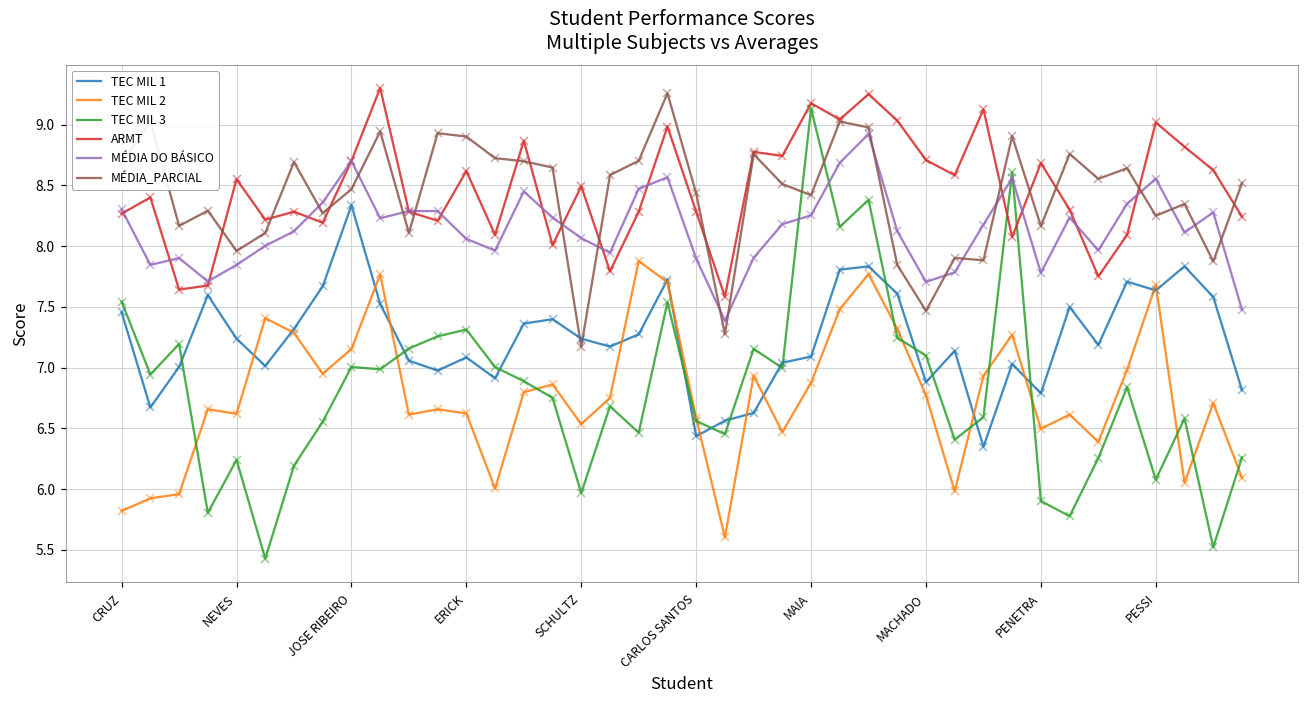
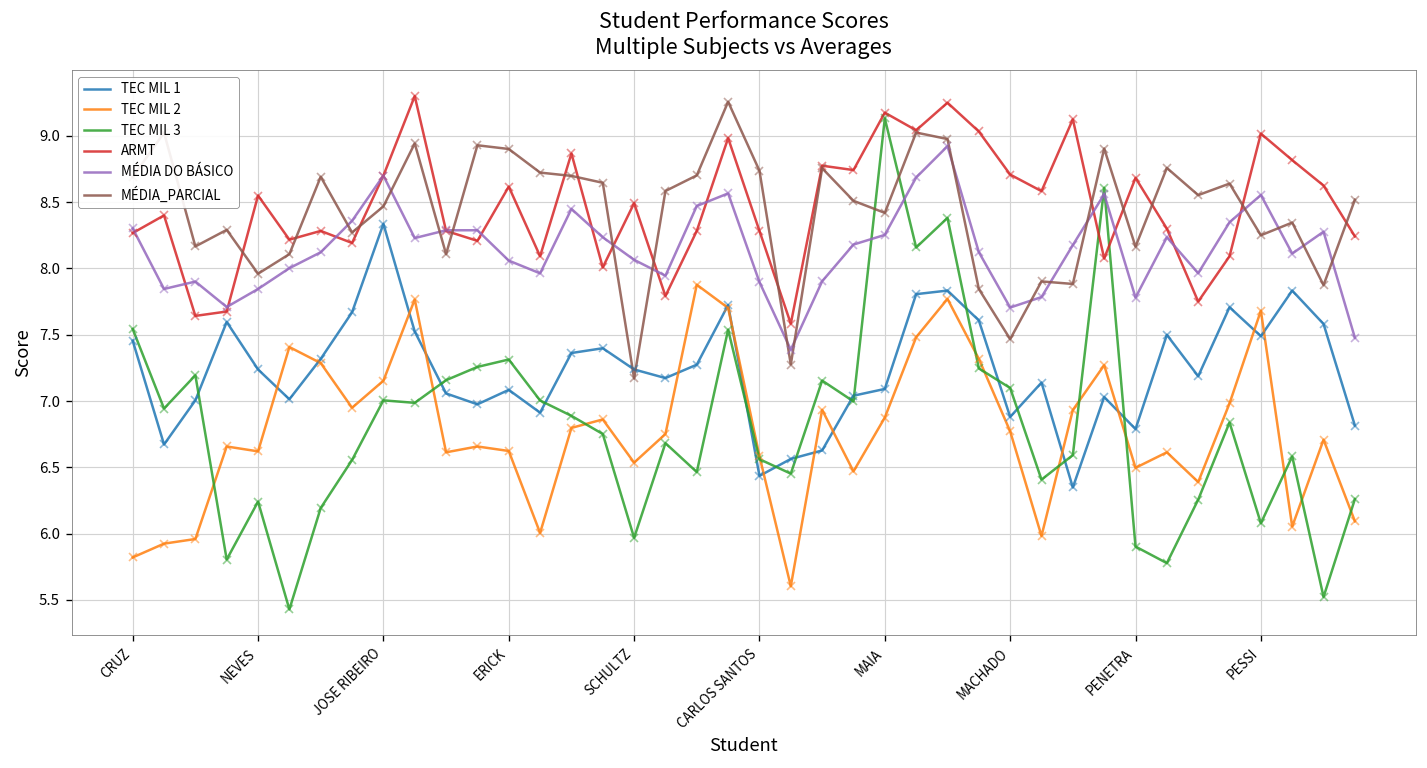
  {
    "TEC MIL 1": {
      "CRUZ": 7.46,
      "NEVES": 7.24,
      "JOSE RIBEIRO": 8.34,
      "ERICK": 7.08,
      "SCHULTZ": 7.24,
      "CARLOS SANTOS": 6.44,
      "MAIA": 7.09,
      "MACHADO": 6.88,
      "PENETRA": 6.79,
-     "PESSI": 7.64
+     "PESSI": 7.49
    },
    "TEC MIL 2": {
      "CRUZ": 5.82,
      "NEVES": 6.62,
      "JOSE RIBEIRO": 7.15,
      "ERICK": 6.62,
      "SCHULTZ": 6.54,
      "CARLOS SANTOS": 6.58,
      "MAIA": 6.88,
      "MACHADO": 6.77,
      "PENETRA": 6.50,
      "PESSI": 7.68
    },
    "TEC MIL 3": {
      "CRUZ": 7.54,
      "NEVES": 6.24,
      "JOSE RIBEIRO": 7.01,
      "ERICK": 7.31,
      "SCHULTZ": 5.97,
      "CARLOS SANTOS": 6.56,
      "MAIA": 9.13,
      "MACHADO": 7.10,
      "PENETRA": 5.90,
      "PESSI": 6.08
    },
    "ARMT": {
      "CRUZ": 8.27,
      "NEVES": 8.55,
      "ERICK": 8.62,
      "SCHULTZ": 8.49,
      "CARLOS SANTOS": 8.28,
      "MAIA": 9.18,
      "MACHADO": 8.71,
      "PENETRA": 8.68,
      "PESSI": 9.02
    },
    "MÉDIA DO BÁSICO": {
      "CRUZ": 8.30,
      "NEVES": 7.85,
      "ERICK": 8.06,
      "SCHULTZ": 8.07,
      "CARLOS SANTOS": 7.90,
      "MAIA": 8.25,
      "MACHADO": 7.71,
      "PENETRA": 7.78,
      "PESSI": 8.55
    },
    "MÉDIA_PARCIAL": {
      "NEVES": 7.96,
      "JOSE RIBEIRO": 8.47,
      "ERICK": 8.90,
      "SCHULTZ": 7.17,
-     "CARLOS SANTOS": 8.43,
+     "CARLOS SANTOS": 8.74,
      "MAIA": 8.42,
      "MACHADO": 7.47,
      "PENETRA": 8.16,
      "PESSI": 8.25
    }
  }
